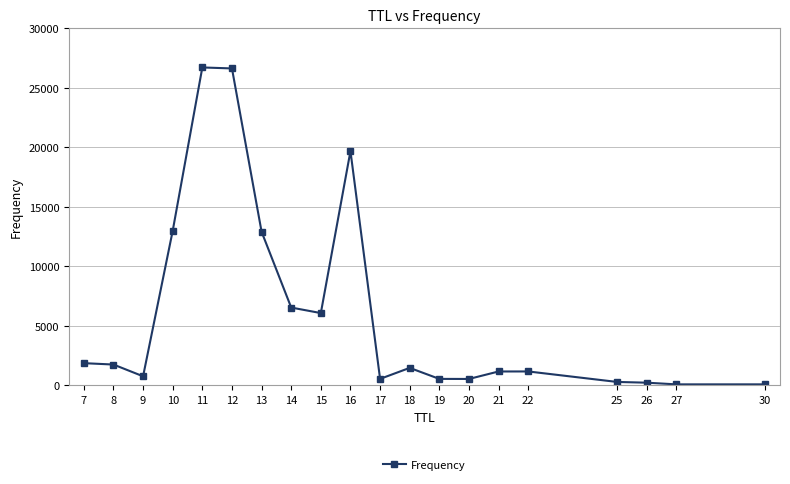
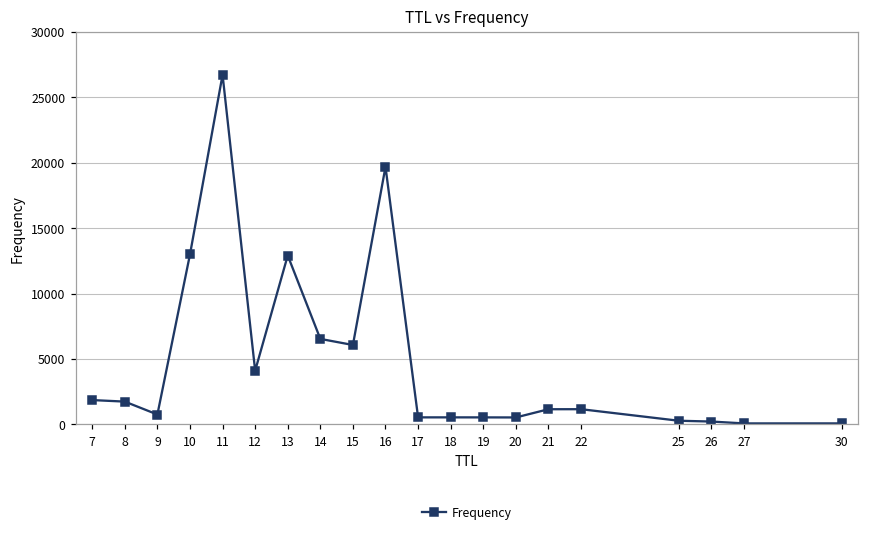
  {
    "7": 1900,
    "8": 1700,
    "9": 800,
    "10": 13000,
    "11": 26700,
-   "12": 26600,
+   "12": 4100,
    "13": 12900,
    "14": 6500,
    "15": 6100,
    "16": 19700,
    "17": 500,
-   "18": 1500,
+   "18": 500,
    "19": 500,
    "20": 500,
    "21": 1200,
    "22": 1200,
    "25": 300,
    "26": 200,
    "27": 100,
    "30": 100
  }
